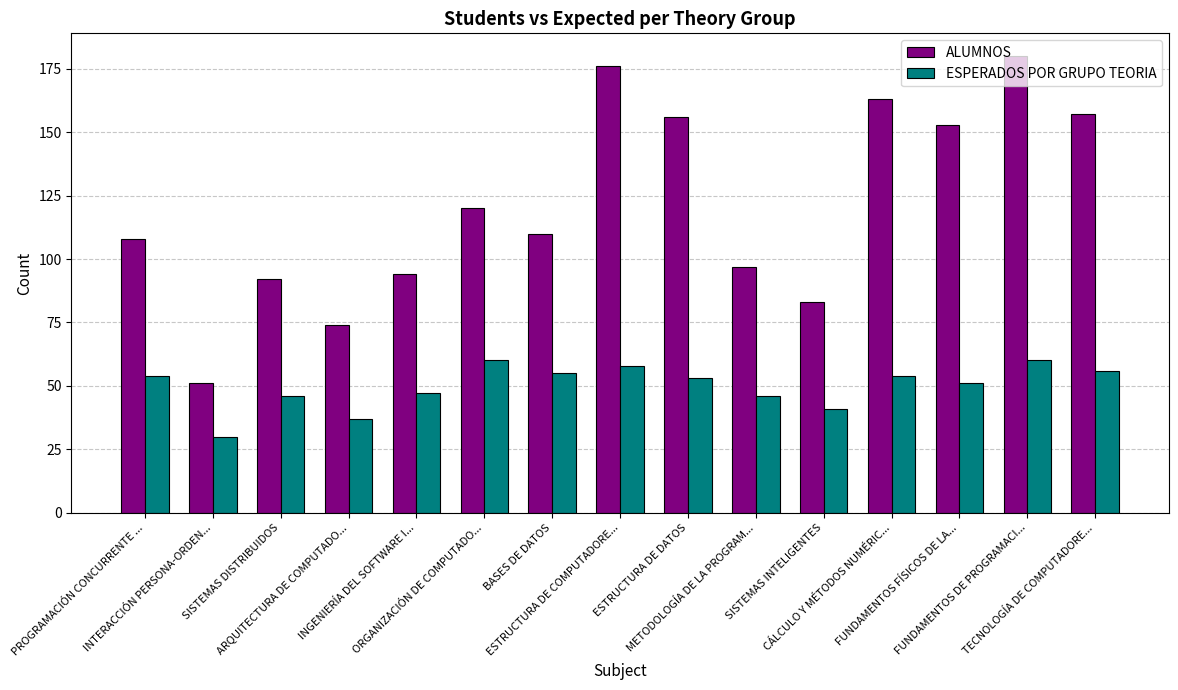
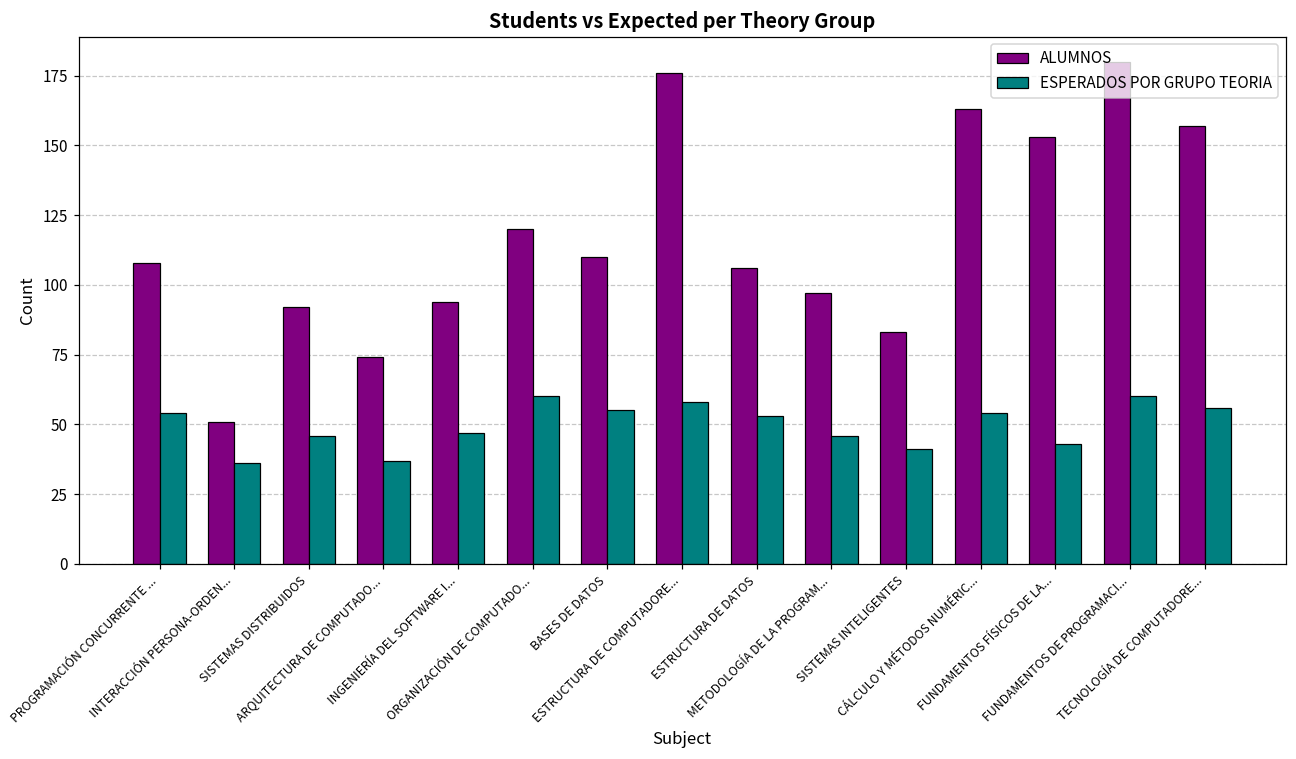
  {
    "ALUMNOS": {
      "PROGRAMACIÓN CONCURRENTE ...": 108,
      "INTERACCIÓN PERSONA-ORDEN...": 51,
      "SISTEMAS DISTRIBUIDOS": 92,
      "ARQUITECTURA DE COMPUTADO...": 74,
      "INGENIERÍA DEL SOFTWARE I...": 94,
      "ORGANIZACIÓN DE COMPUTADO...": 120,
      "BASES DE DATOS": 110,
      "ESTRUCTURA DE COMPUTADORE...": 176,
-     "ESTRUCTURA DE DATOS": 156,
+     "ESTRUCTURA DE DATOS": 106,
      "METODOLOGÍA DE LA PROGRAM...": 97,
      "SISTEMAS INTELIGENTES": 83,
      "CÁLCULO Y MÉTODOS NUMÉRIC...": 163,
      "FUNDAMENTOS FÍSICOS DE LA...": 153,
      "TECNOLOGÍA DE COMPUTADORE...": 157
    },
    "ESPERADOS POR GRUPO TEORIA": {
      "PROGRAMACIÓN CONCURRENTE ...": 54,
-     "INTERACCIÓN PERSONA-ORDEN...": 30,
+     "INTERACCIÓN PERSONA-ORDEN...": 36,
      "SISTEMAS DISTRIBUIDOS": 46,
      "ARQUITECTURA DE COMPUTADO...": 37,
      "INGENIERÍA DEL SOFTWARE I...": 47,
      "ORGANIZACIÓN DE COMPUTADO...": 60,
      "BASES DE DATOS": 55,
      "ESTRUCTURA DE COMPUTADORE...": 58,
      "ESTRUCTURA DE DATOS": 53,
      "METODOLOGÍA DE LA PROGRAM...": 46,
      "SISTEMAS INTELIGENTES": 41,
      "CÁLCULO Y MÉTODOS NUMÉRIC...": 54,
-     "FUNDAMENTOS FÍSICOS DE LA...": 51,
+     "FUNDAMENTOS FÍSICOS DE LA...": 43,
      "FUNDAMENTOS DE PROGRAMACI...": 60,
      "TECNOLOGÍA DE COMPUTADORE...": 56
    }
  }
